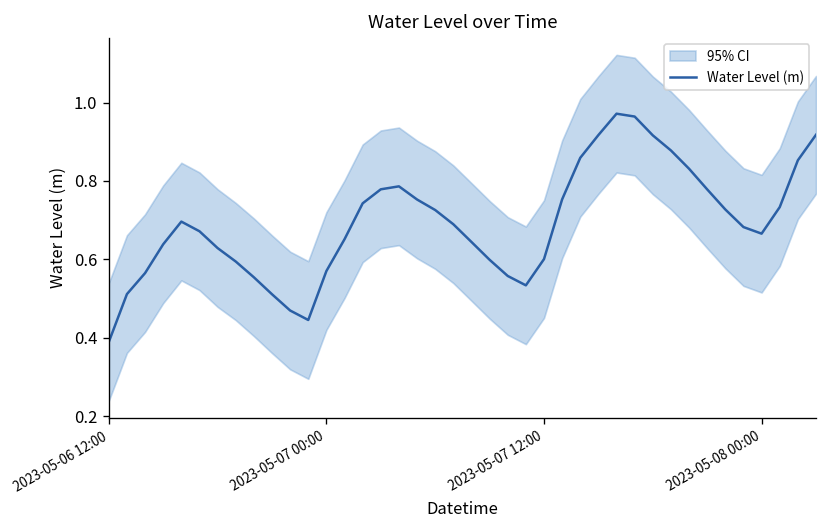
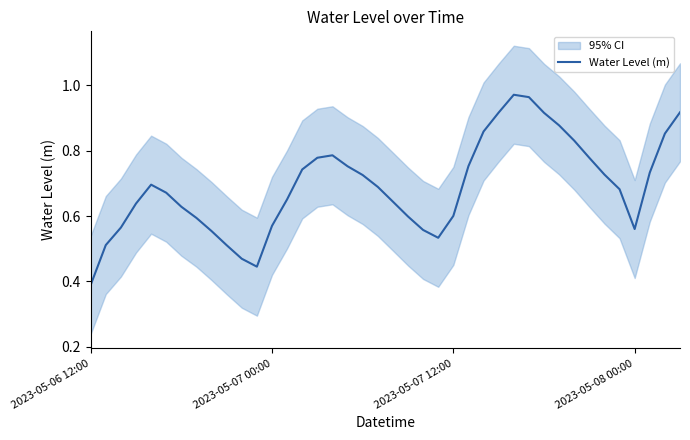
  {
    "Water Level (m)": {
      "2023-05-06 12:00": 0.39,
      "2023-05-07 00:00": 0.57,
      "2023-05-07 12:00": 0.60,
-     "2023-05-08 00:00": 0.67
+     "2023-05-08 00:00": 0.56
    }
  }
